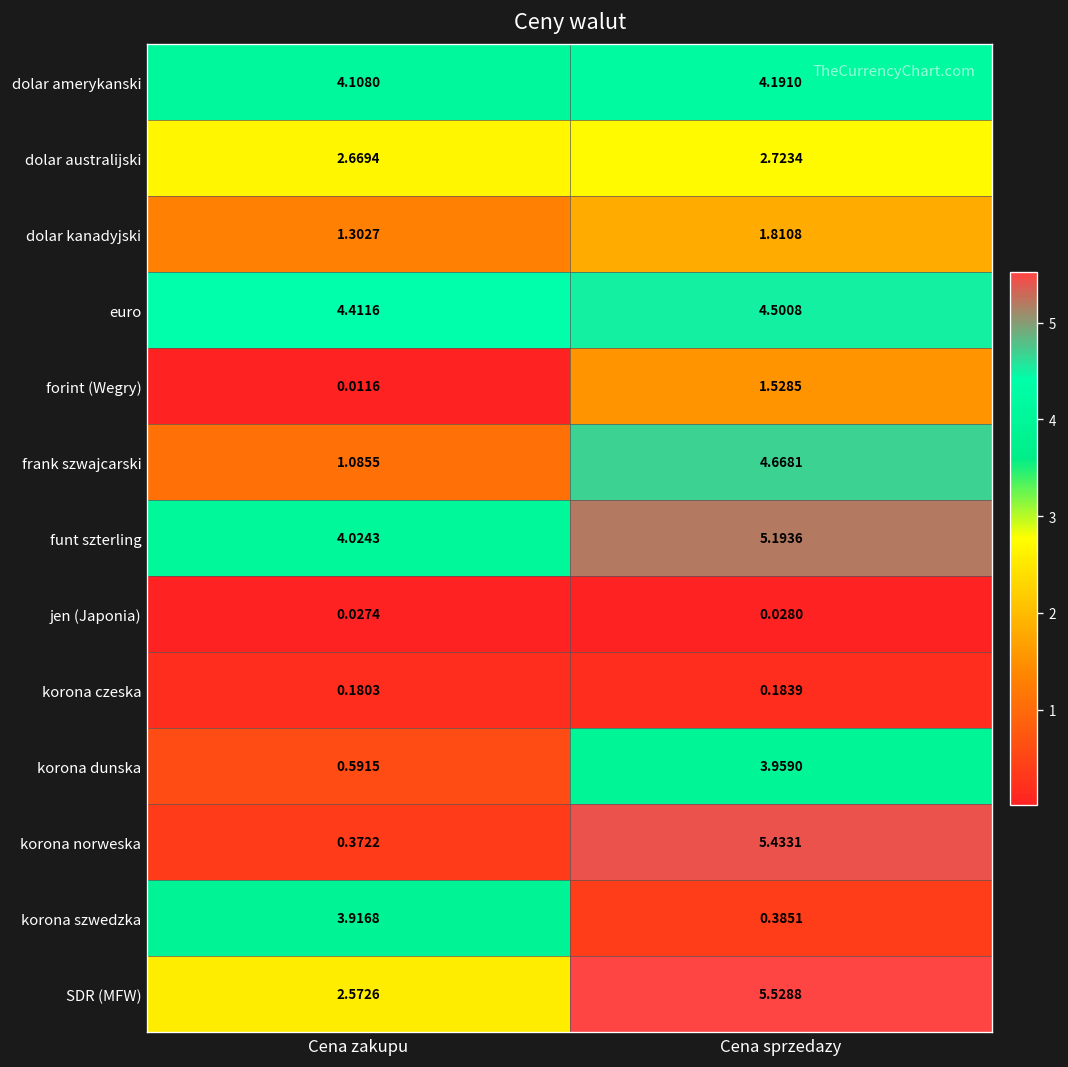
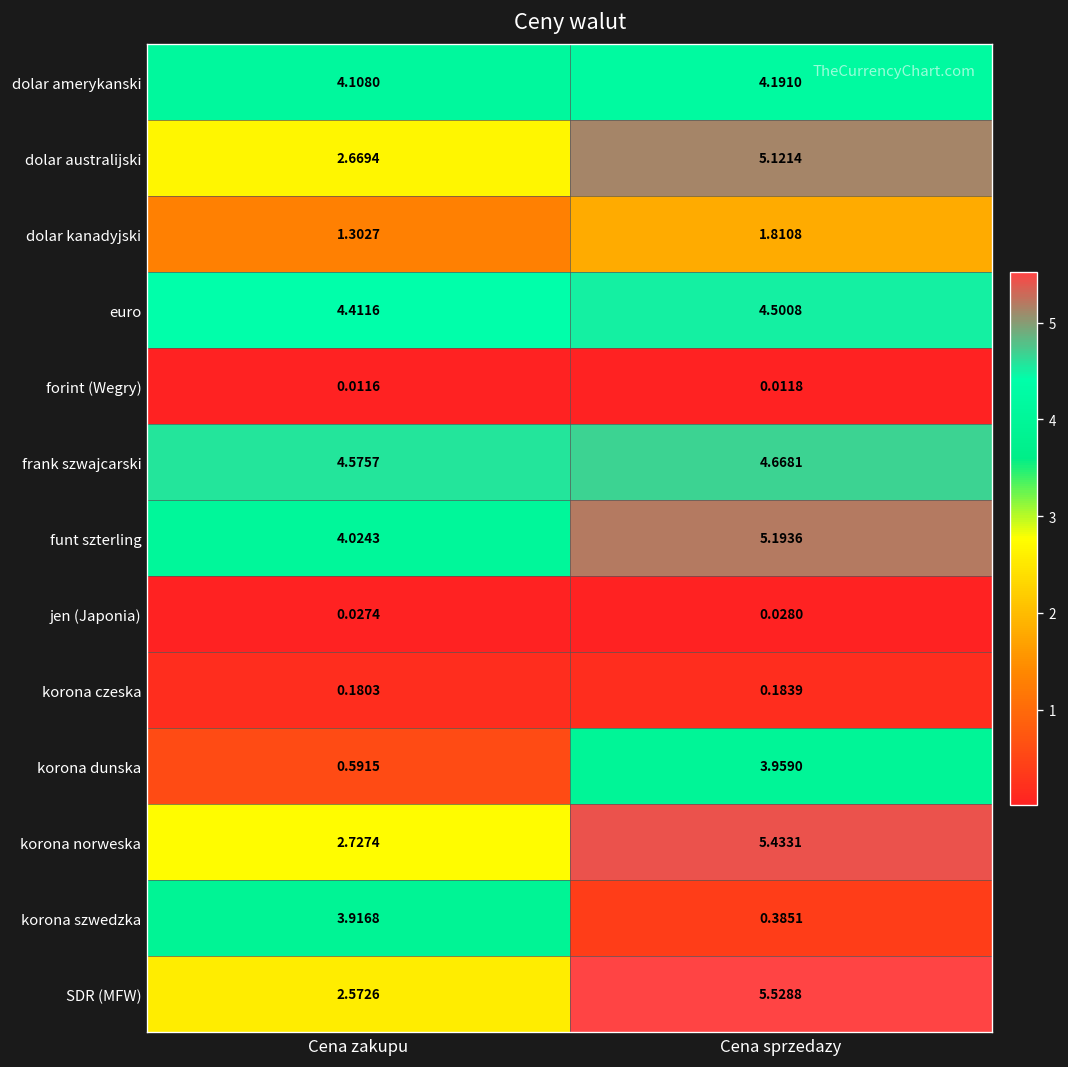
  {
    "dolar amerykanski": {
      "Cena zakupu": 4.1080
    },
    "dolar australijski": {
      "Cena zakupu": 2.6694,
-     "Cena sprzedazy": 2.7234
+     "Cena sprzedazy": 5.1214
    },
    "dolar kanadyjski": {
      "Cena zakupu": 1.3027,
      "Cena sprzedazy": 1.8108
    },
    "euro": {
      "Cena zakupu": 4.4116,
      "Cena sprzedazy": 4.5008
    },
    "forint (Wegry)": {
      "Cena zakupu": 0.0116,
-     "Cena sprzedazy": 1.5285
+     "Cena sprzedazy": 0.0118
    },
    "frank szwajcarski": {
-     "Cena zakupu": 1.0855,
+     "Cena zakupu": 4.5757,
      "Cena sprzedazy": 4.6681
    },
    "funt szterling": {
      "Cena zakupu": 4.0243,
      "Cena sprzedazy": 5.1936
    },
    "jen (Japonia)": {
      "Cena zakupu": 0.0274,
      "Cena sprzedazy": 0.0280
    },
    "korona czeska": {
      "Cena zakupu": 0.1803,
      "Cena sprzedazy": 0.1839
    },
    "korona dunska": {
      "Cena zakupu": 0.5915,
      "Cena sprzedazy": 3.9590
    },
    "korona norweska": {
-     "Cena zakupu": 0.3722,
+     "Cena zakupu": 2.7274,
      "Cena sprzedazy": 5.4331
    },
    "korona szwedzka": {
      "Cena zakupu": 3.9168,
      "Cena sprzedazy": 0.3851
    },
    "SDR (MFW)": {
      "Cena zakupu": 2.5726,
      "Cena sprzedazy": 5.5288
    }
  }
